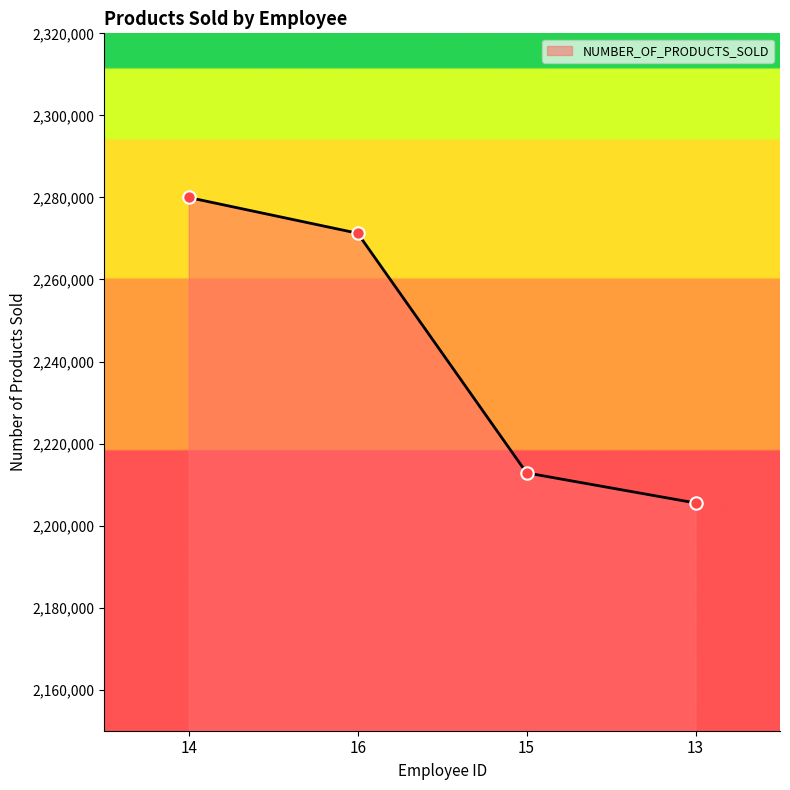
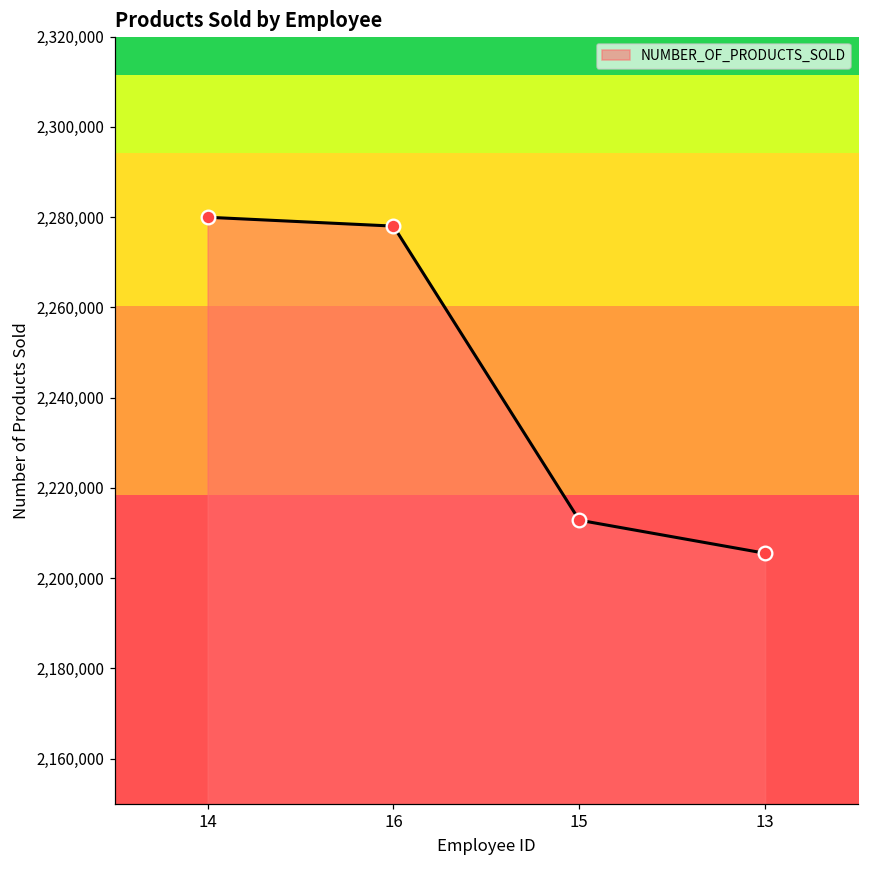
  {
    "14": "2,280,000",
-   "16": "2,271,000",
+   "16": "2,278,000",
    "15": "2,213,000",
    "13": "2,206,000"
  }
